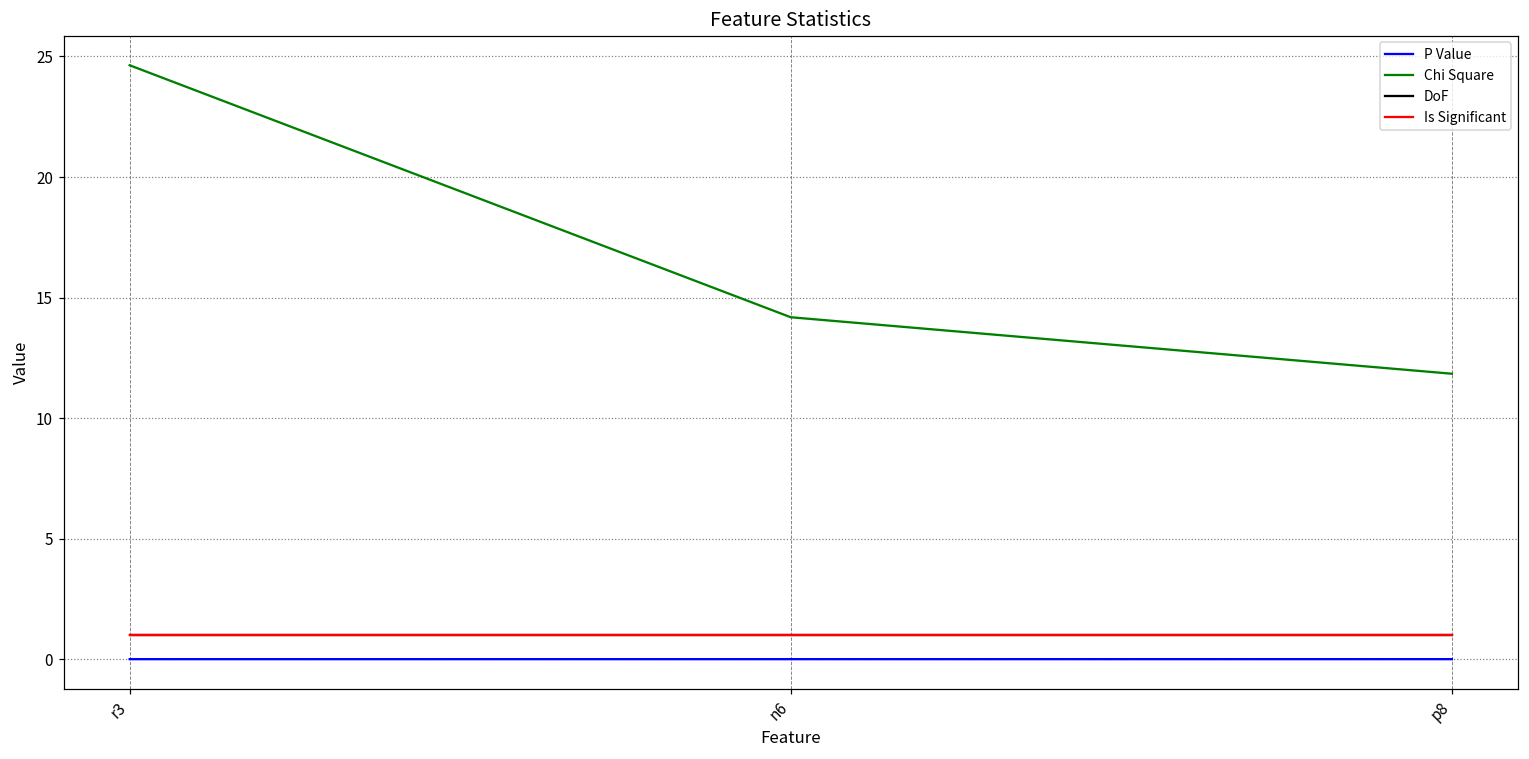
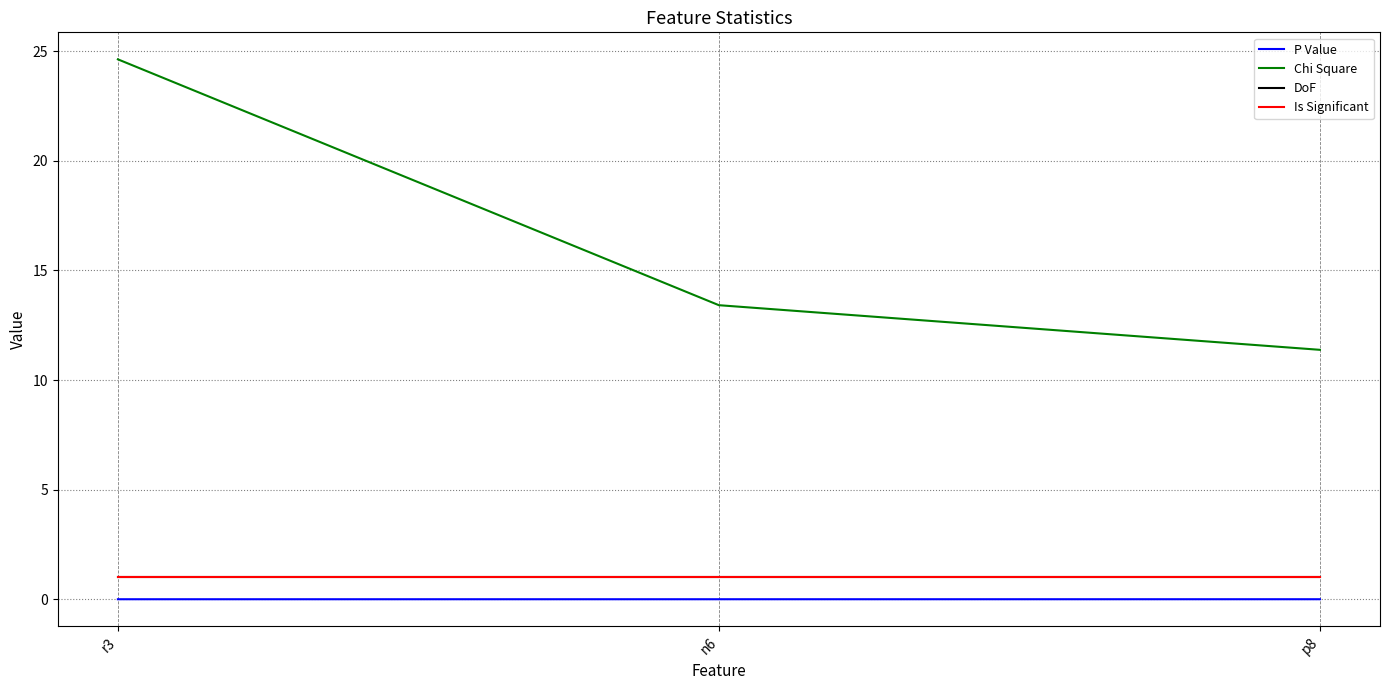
  {
    "P Value": {
      "r3": 0.0,
      "n6": 0.0,
      "p8": 0.0
    },
    "Chi Square": {
      "r3": 24.6,
-     "n6": 14.2,
-     "p8": 11.8
+     "n6": 13.4,
+     "p8": 11.4
    },
    "Is Significant": {
      "r3": 1.0,
      "n6": 1.0,
      "p8": 1.0
    }
  }
